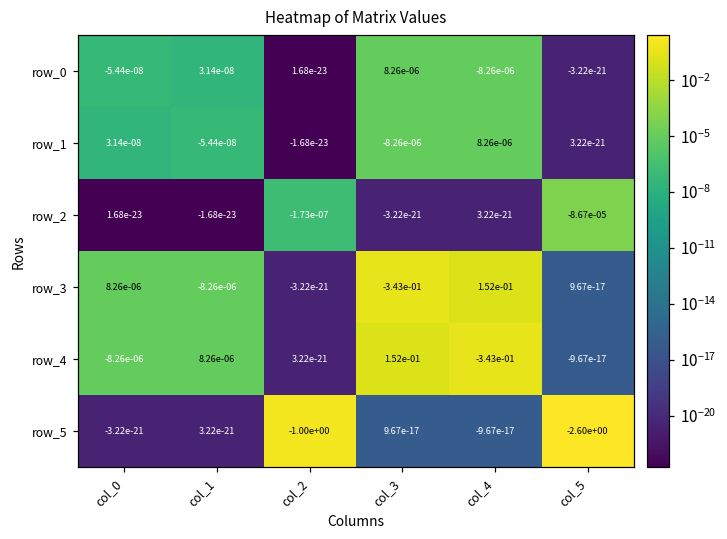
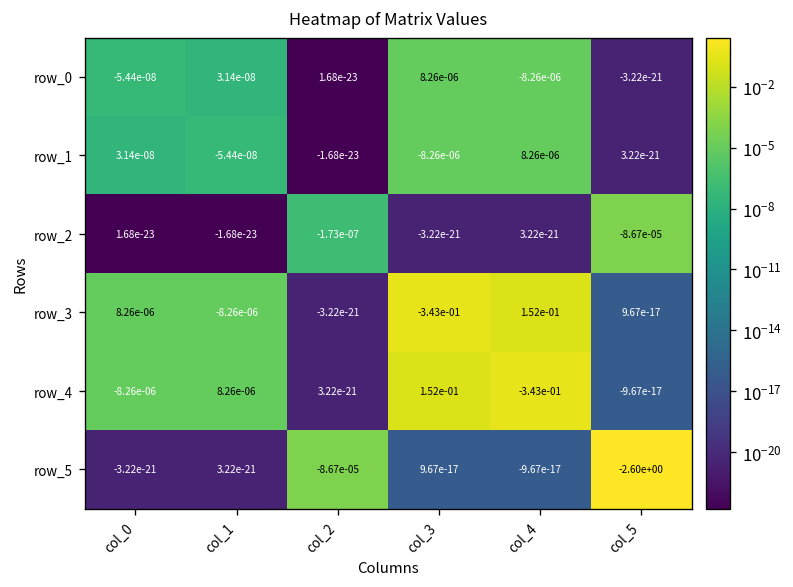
  {
    "row_0": {
      "col_0": "-5.44e-08",
      "col_1": "3.14e-08",
      "col_2": "1.68e-23",
      "col_3": "8.26e-06",
      "col_4": "-8.26e-06",
      "col_5": "-3.22e-21"
    },
    "row_1": {
      "col_0": "3.14e-08",
      "col_1": "-5.44e-08",
      "col_2": "-1.68e-23",
      "col_3": "-8.26e-06",
      "col_4": "8.26e-06",
      "col_5": "3.22e-21"
    },
    "row_2": {
      "col_0": "1.68e-23",
      "col_1": "-1.68e-23",
      "col_2": "-1.73e-07",
      "col_3": "-3.22e-21",
      "col_4": "3.22e-21",
      "col_5": "-8.67e-05"
    },
    "row_3": {
      "col_0": "8.26e-06",
      "col_1": "-8.26e-06",
      "col_2": "-3.22e-21",
      "col_3": "-3.43e-01",
      "col_4": "1.52e-01",
      "col_5": "9.67e-17"
    },
    "row_4": {
      "col_0": "-8.26e-06",
      "col_1": "8.26e-06",
      "col_2": "3.22e-21",
      "col_3": "1.52e-01",
      "col_4": "-3.43e-01",
      "col_5": "-9.67e-17"
    },
    "row_5": {
      "col_0": "-3.22e-21",
      "col_1": "3.22e-21",
-     "col_2": "-1.00e+00",
+     "col_2": "-8.67e-05",
      "col_3": "9.67e-17",
      "col_4": "-9.67e-17",
      "col_5": "-2.60e+00"
    }
  }
